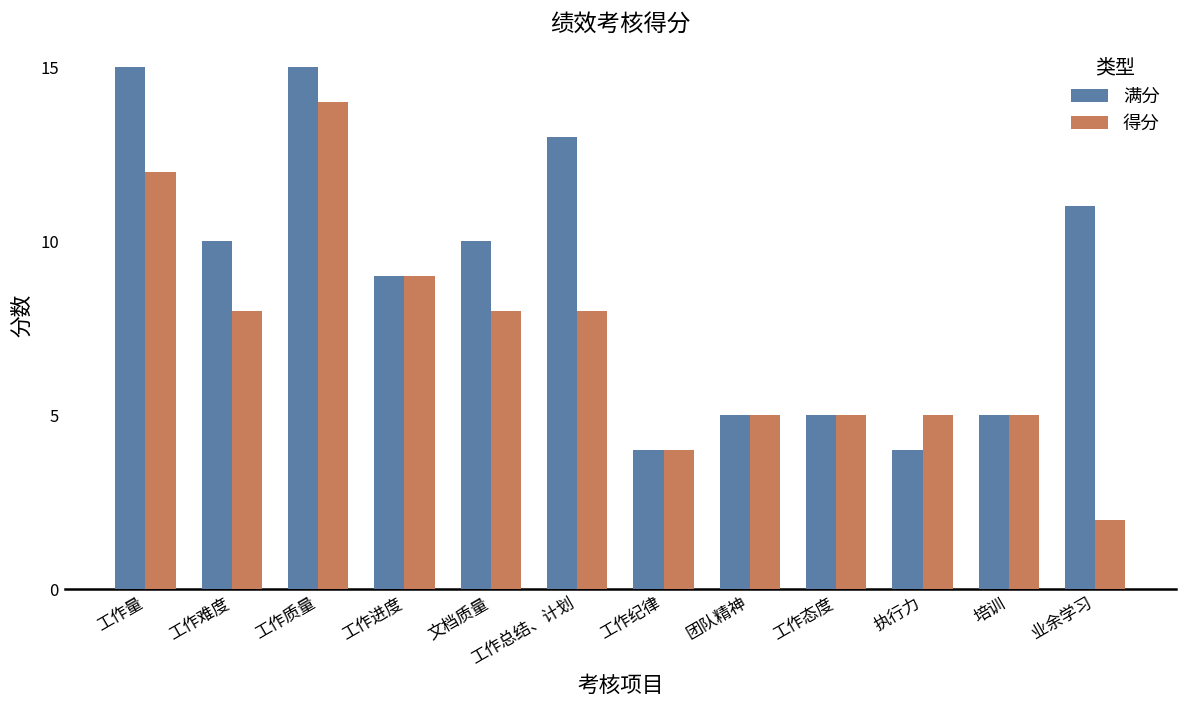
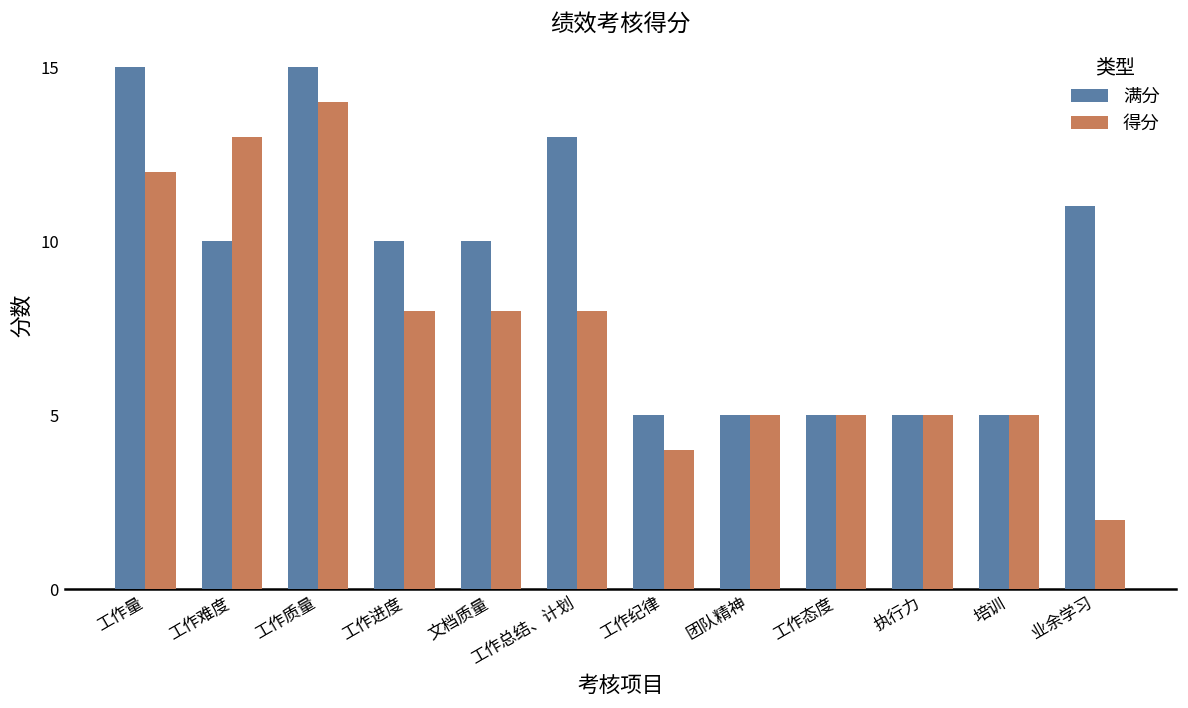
  {
    "满分": {
      "工作量": 15,
      "工作难度": 10,
      "工作质量": 15,
-     "工作进度": 9,
+     "工作进度": 10,
      "文档质量": 10,
      "工作总结、计划": 13,
-     "工作纪律": 4,
+     "工作纪律": 5,
      "团队精神": 5,
      "工作态度": 5,
-     "执行力": 4,
+     "执行力": 5,
      "培训": 5,
      "业余学习": 11
    },
    "得分": {
      "工作量": 12,
-     "工作难度": 8,
+     "工作难度": 13,
      "工作质量": 14,
-     "工作进度": 9,
+     "工作进度": 8,
      "文档质量": 8,
      "工作总结、计划": 8,
      "工作纪律": 4,
      "团队精神": 5,
      "工作态度": 5,
      "执行力": 5,
      "培训": 5,
      "业余学习": 2
    }
  }
